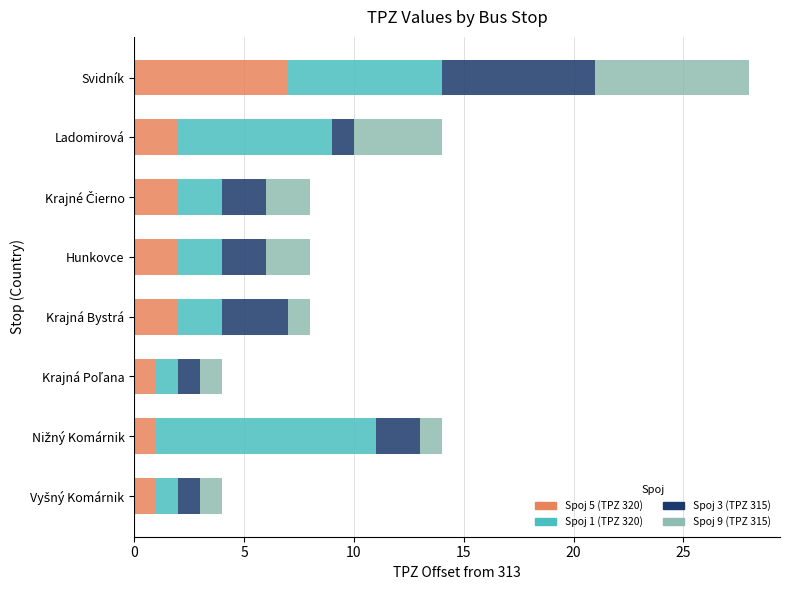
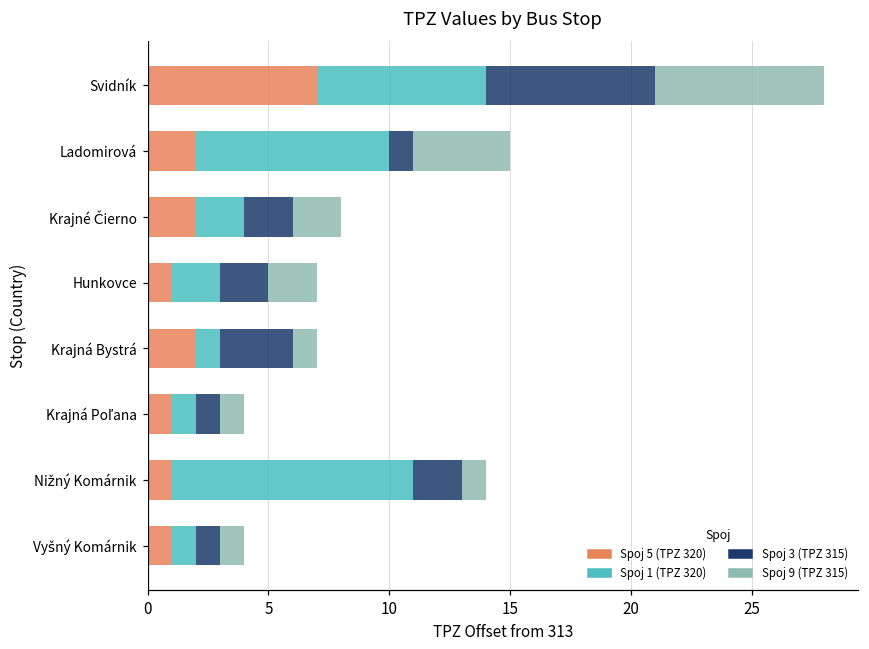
  {
    "Spoj 5 (TPZ 320)": {
      "Svidník": 7.0,
      "Ladomirová": 2.0,
      "Krajné Čierno": 2.0,
-     "Hunkovce": 2.0,
+     "Hunkovce": 1.0,
      "Krajná Bystrá": 2.0,
      "Krajná Poľana": 1.0,
      "Nižný Komárnik": 1.0,
      "Vyšný Komárnik": 1.0
    },
    "Spoj 1 (TPZ 320)": {
      "Svidník": 7.0,
-     "Ladomirová": 7.0,
+     "Ladomirová": 8.0,
      "Krajné Čierno": 2.0,
      "Hunkovce": 2.0,
-     "Krajná Bystrá": 2.0,
+     "Krajná Bystrá": 1.0,
      "Krajná Poľana": 1.0,
      "Nižný Komárnik": 10.0,
      "Vyšný Komárnik": 1.0
    },
    "Spoj 3 (TPZ 315)": {
      "Svidník": 7.0,
      "Ladomirová": 1.0,
      "Krajné Čierno": 2.0,
      "Hunkovce": 2.0,
      "Krajná Bystrá": 3.0,
      "Krajná Poľana": 1.0,
      "Nižný Komárnik": 2.0,
      "Vyšný Komárnik": 1.0
    },
    "Spoj 9 (TPZ 315)": {
      "Svidník": 7.0,
      "Ladomirová": 4.0,
      "Krajné Čierno": 2.0,
      "Hunkovce": 2.0,
      "Krajná Bystrá": 1.0,
      "Krajná Poľana": 1.0,
      "Nižný Komárnik": 1.0,
      "Vyšný Komárnik": 1.0
    }
  }
